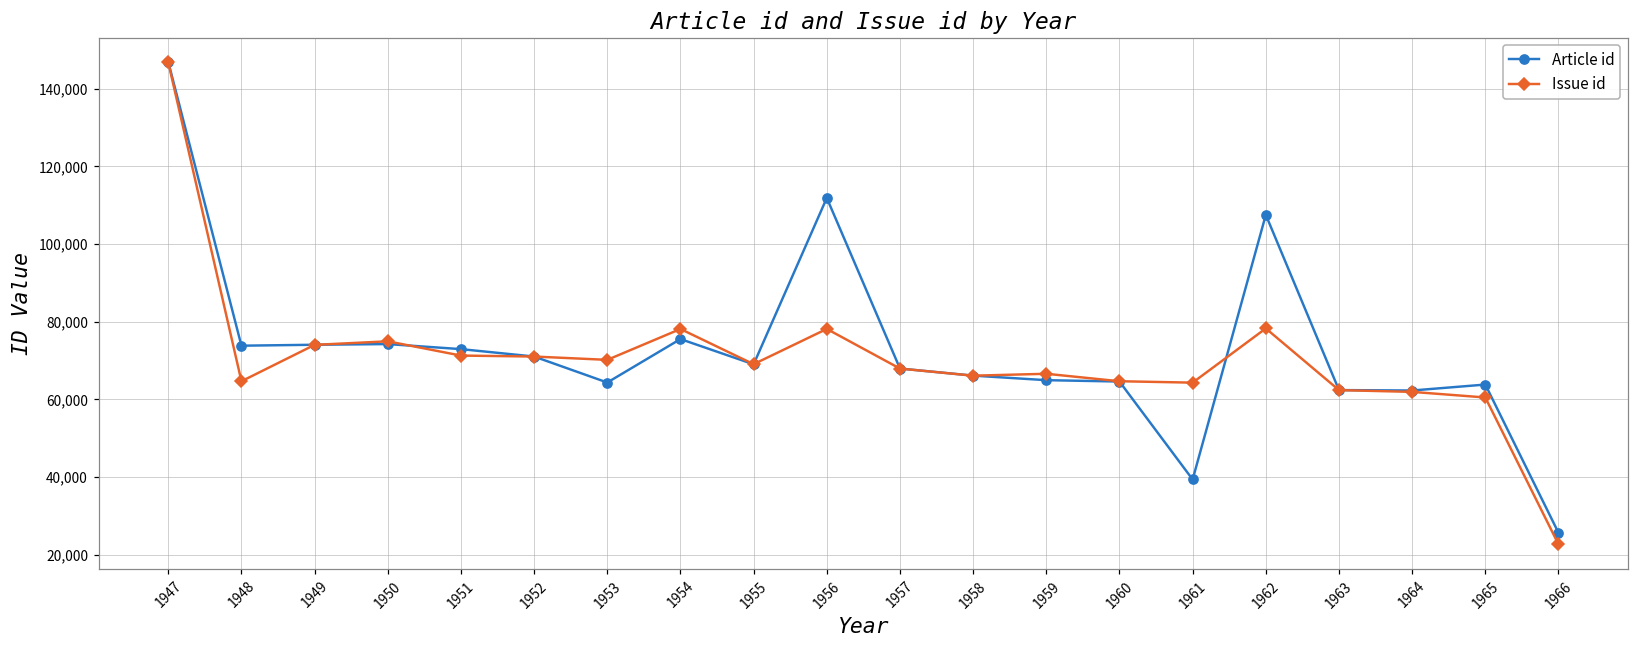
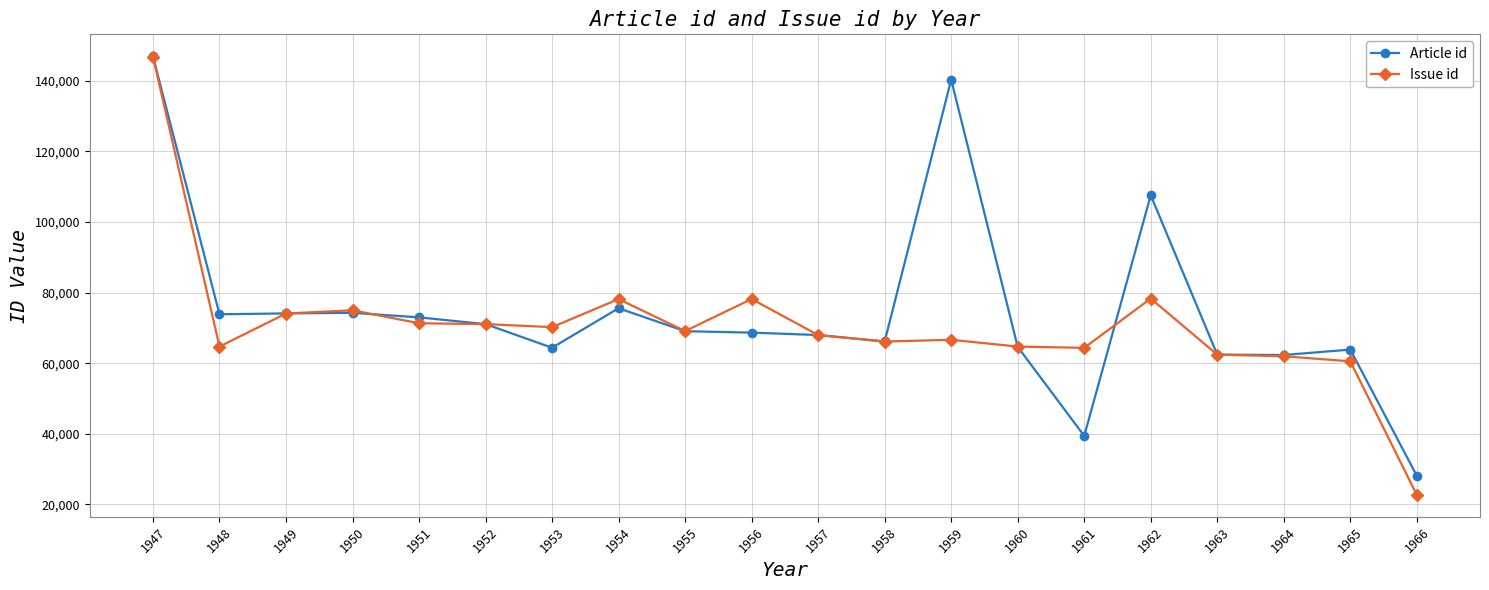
  {
    "Article id": {
      "1948": "74,000",
      "1951": "73,000",
      "1953": "64,000",
      "1954": "76,000",
-     "1956": "112,000",
-     "1959": "65,000",
+     "1956": "69,000",
+     "1959": "140,000",
      "1961": "39,000",
      "1962": "108,000",
      "1965": "64,000",
-     "1966": "26,000"
+     "1966": "28,000"
    },
    "Issue id": {
      "1948": "65,000",
      "1951": "71,000",
      "1953": "70,000",
      "1954": "78,000",
      "1956": "78,000",
      "1959": "67,000",
      "1961": "64,000",
      "1962": "78,000",
      "1965": "61,000",
      "1966": "23,000"
    }
  }
